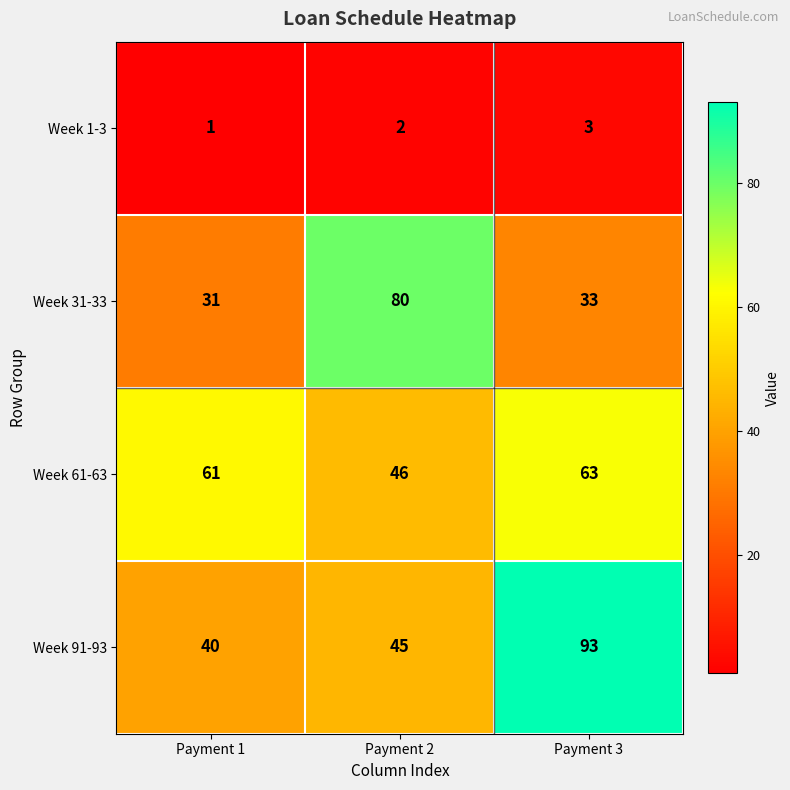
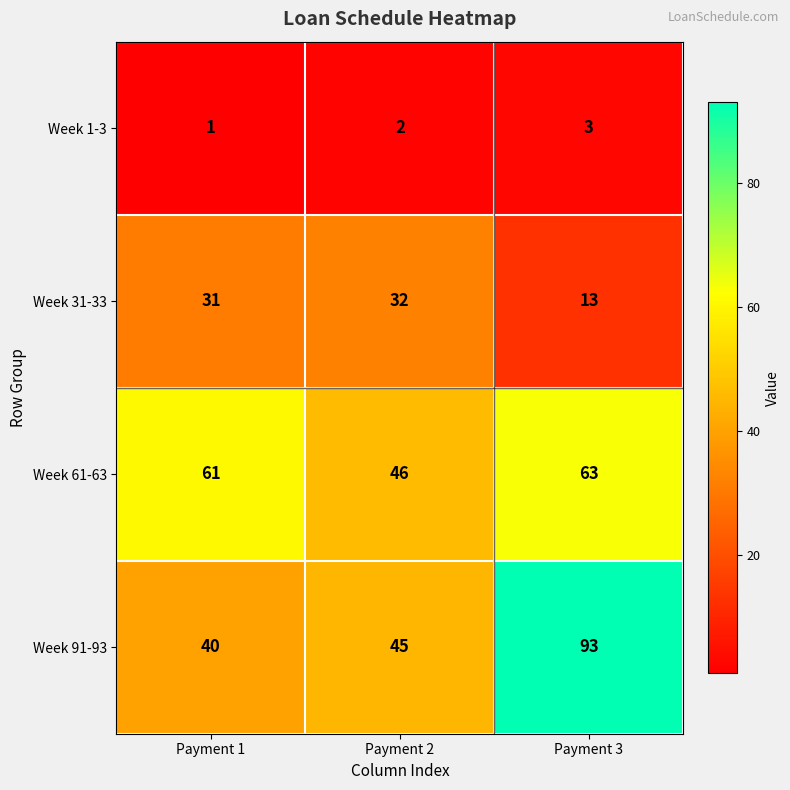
  {
    "Week 1-3": {
      "Payment 1": 1,
      "Payment 2": 2,
      "Payment 3": 3
    },
    "Week 31-33": {
      "Payment 1": 31,
-     "Payment 2": 80,
-     "Payment 3": 33
+     "Payment 2": 32,
+     "Payment 3": 13
    },
    "Week 61-63": {
      "Payment 1": 61,
      "Payment 2": 46,
      "Payment 3": 63
    },
    "Week 91-93": {
      "Payment 1": 40,
      "Payment 2": 45,
      "Payment 3": 93
    }
  }
